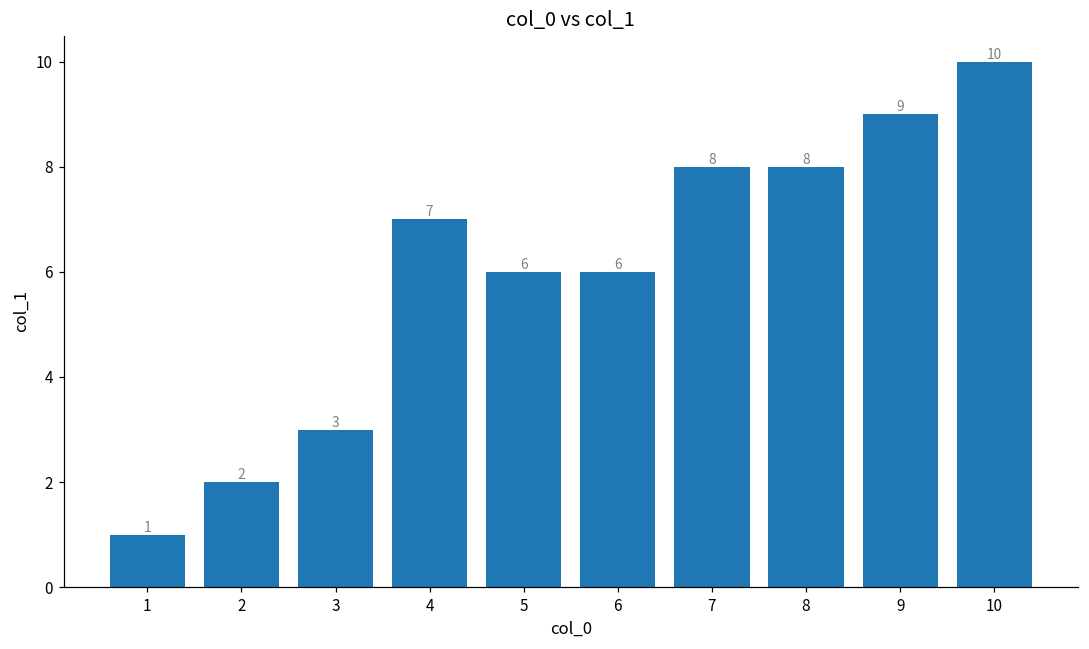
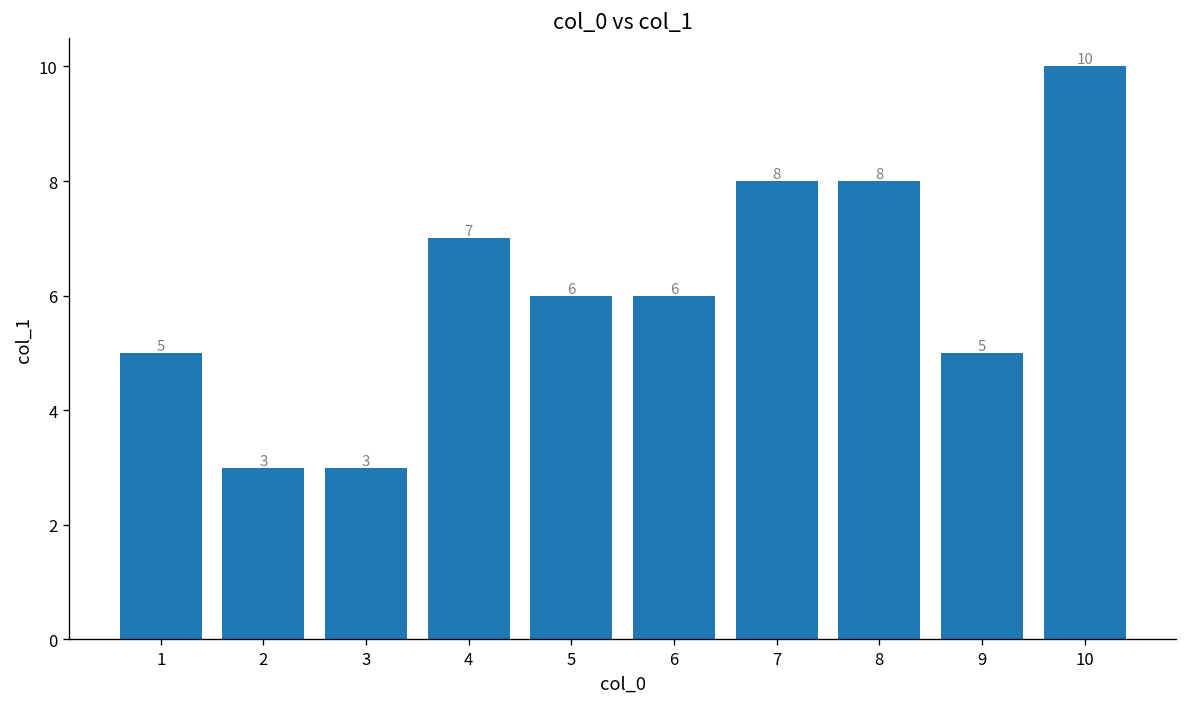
  {
-   "1": 1,
-   "2": 2,
+   "1": 5,
+   "2": 3,
    "3": 3,
    "4": 7,
    "5": 6,
    "6": 6,
    "7": 8,
    "8": 8,
-   "9": 9,
+   "9": 5,
    "10": 10
  }
